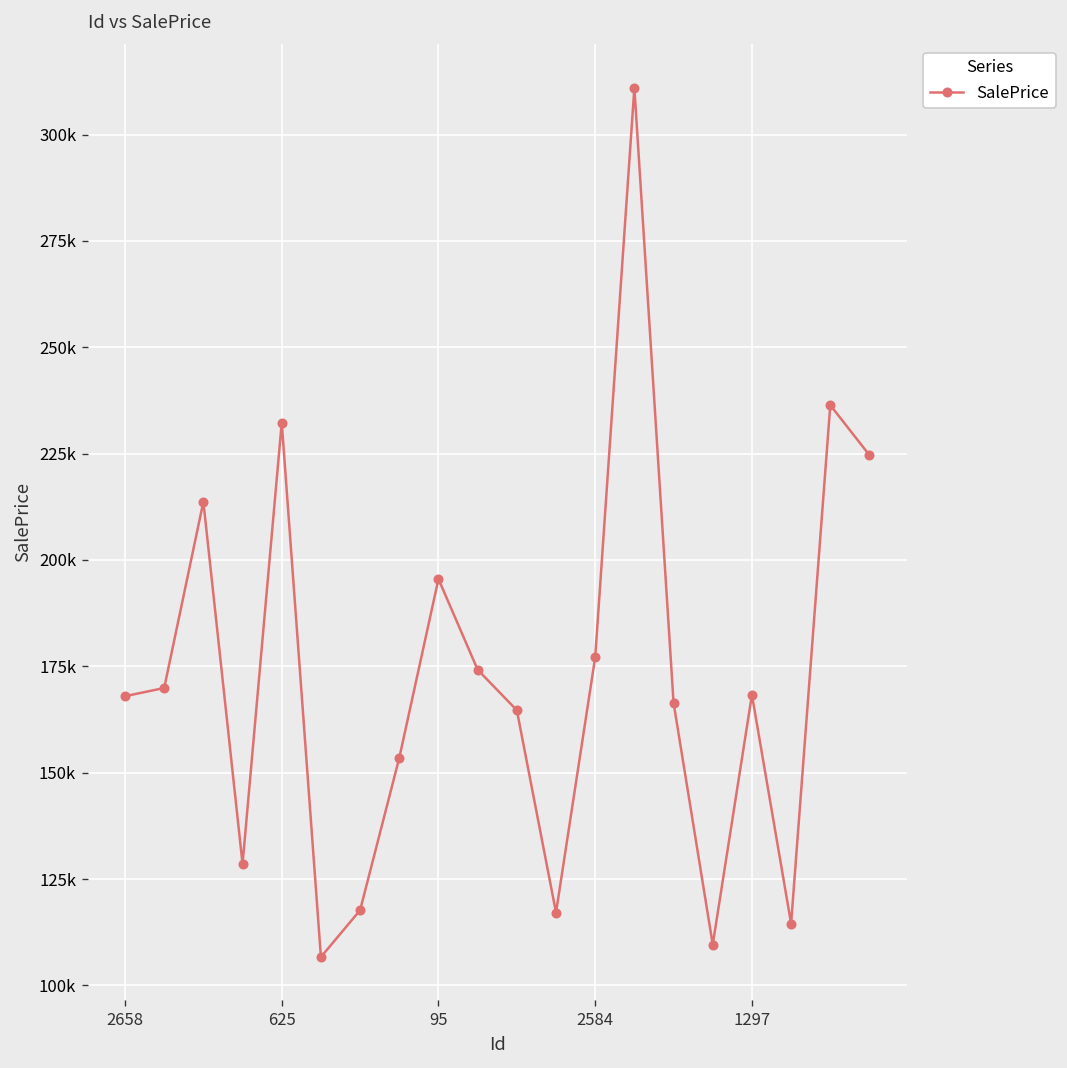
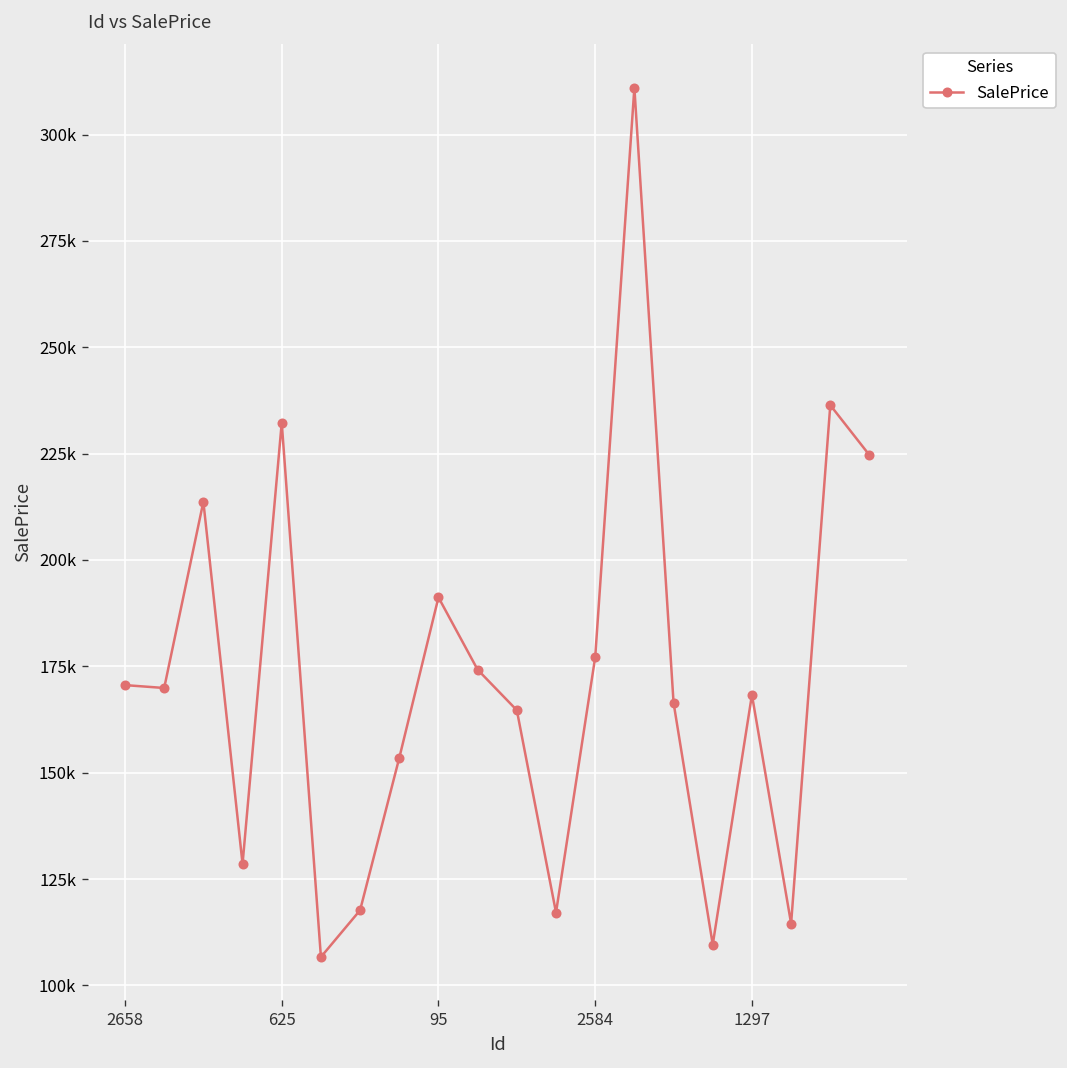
  {
-   "2658": 168000,
+   "2658": 171000,
    "625": 232000,
-   "95": 196000,
+   "95": 191000,
    "2584": 177000,
    "1297": 168000
  }
